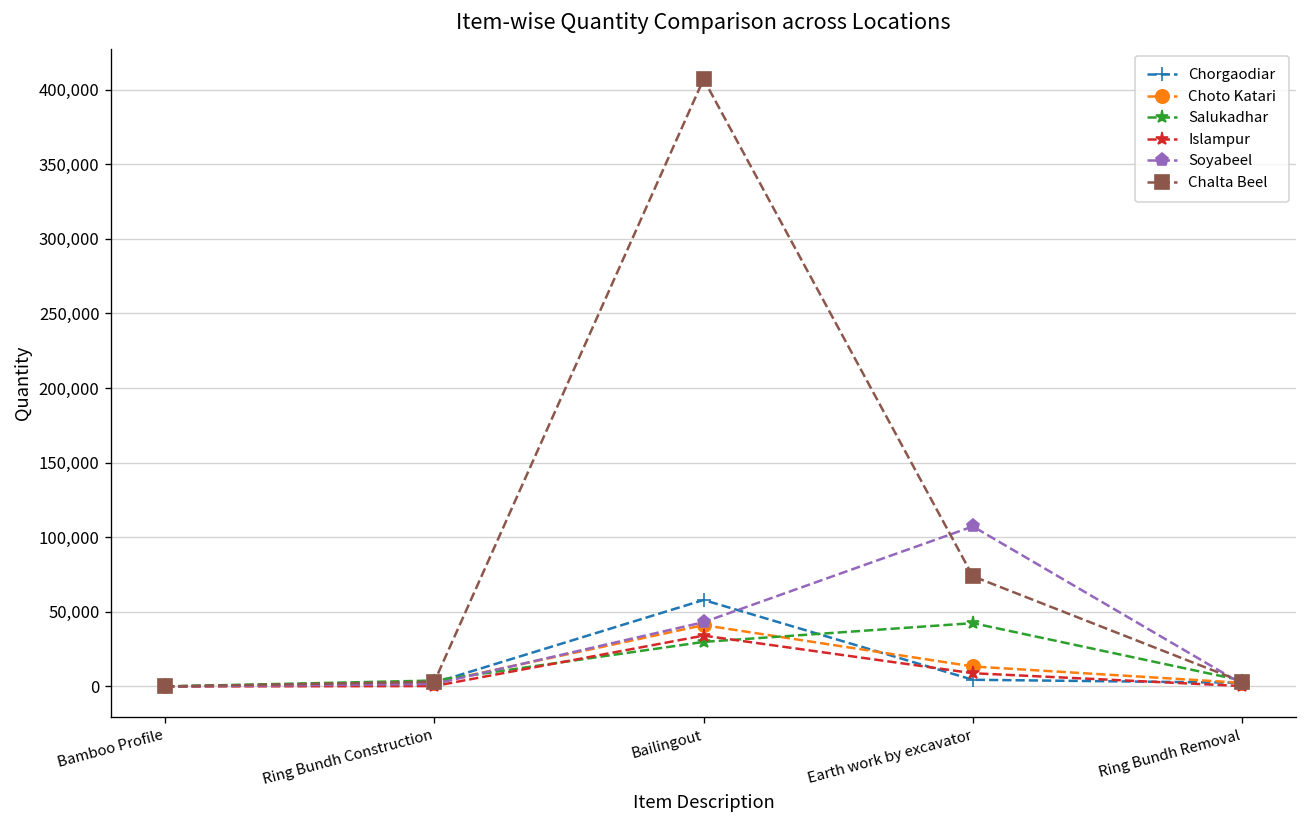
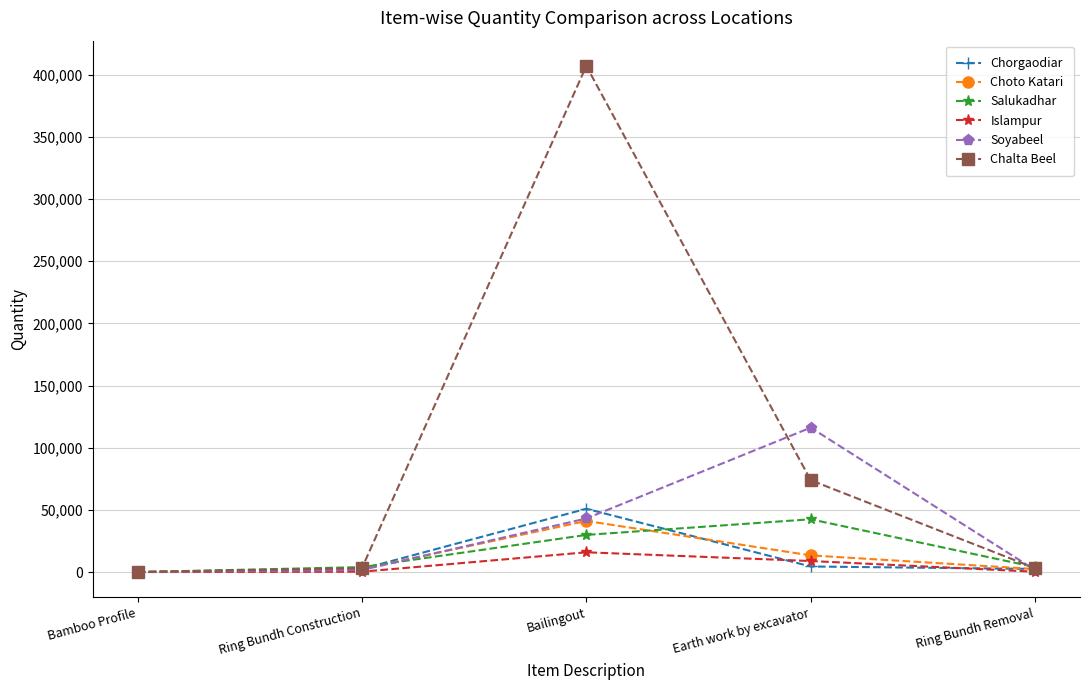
  {
    "Chorgaodiar": {
-     "Bailingout": "58,000",
+     "Bailingout": "51,000",
      "Earth work by excavator": "5,000"
    },
    "Choto Katari": {
      "Earth work by excavator": "13,000"
    },
    "Salukadhar": {
      "Bailingout": "30,000",
      "Earth work by excavator": "42,000"
    },
    "Islampur": {
-     "Bailingout": "34,000",
+     "Bailingout": "16,000",
      "Earth work by excavator": "9,000"
    },
    "Soyabeel": {
-     "Earth work by excavator": "107,000"
+     "Earth work by excavator": "116,000"
    },
    "Chalta Beel": {
      "Bailingout": "407,000",
      "Earth work by excavator": "74,000"
    }
  }
